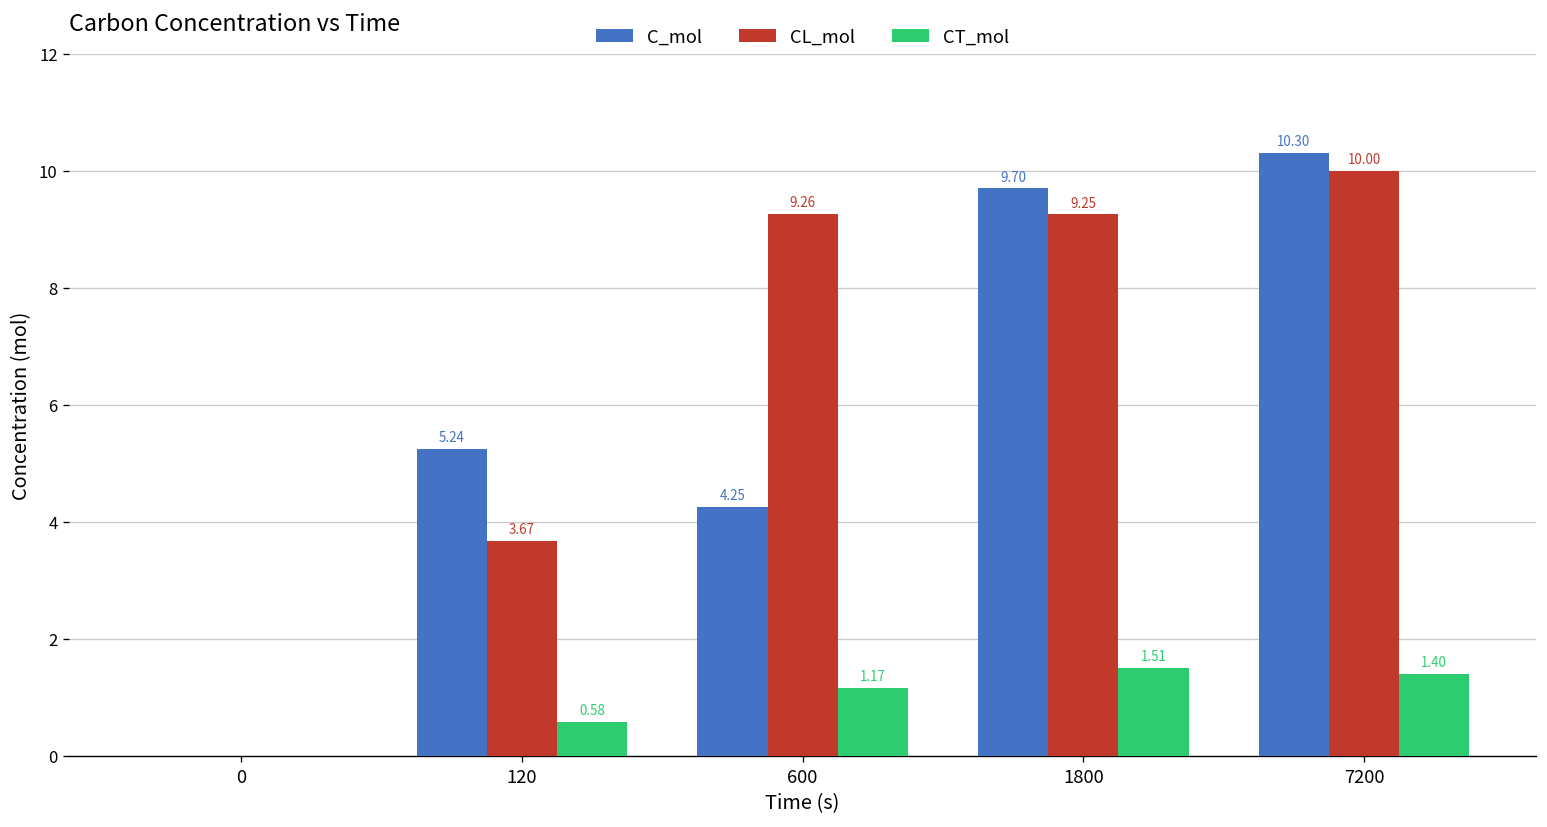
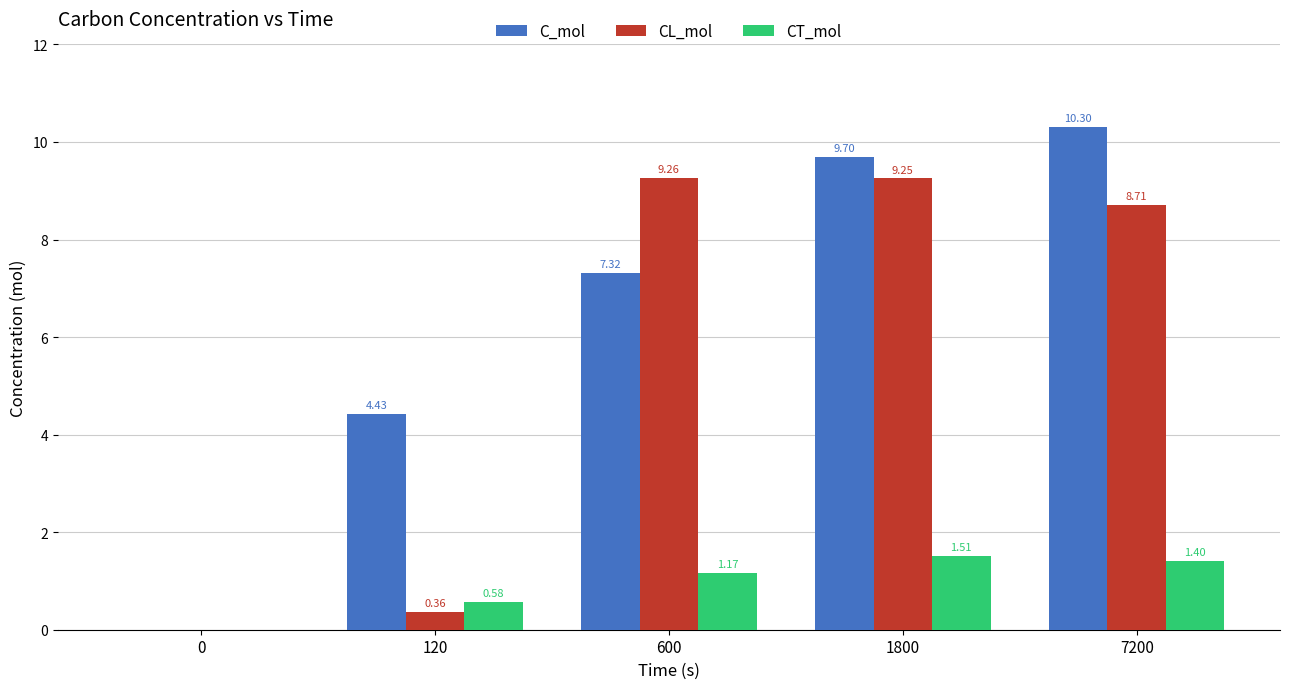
  {
    "C_mol": {
-     "120": 5.24,
-     "600": 4.25,
+     "120": 4.43,
+     "600": 7.32,
      "1800": 9.70,
      "7200": 10.30
    },
    "CL_mol": {
-     "120": 3.67,
+     "120": 0.36,
      "600": 9.26,
      "1800": 9.25,
-     "7200": 10.00
+     "7200": 8.71
    },
    "CT_mol": {
      "120": 0.58,
      "600": 1.17,
      "1800": 1.51,
      "7200": 1.40
    }
  }
